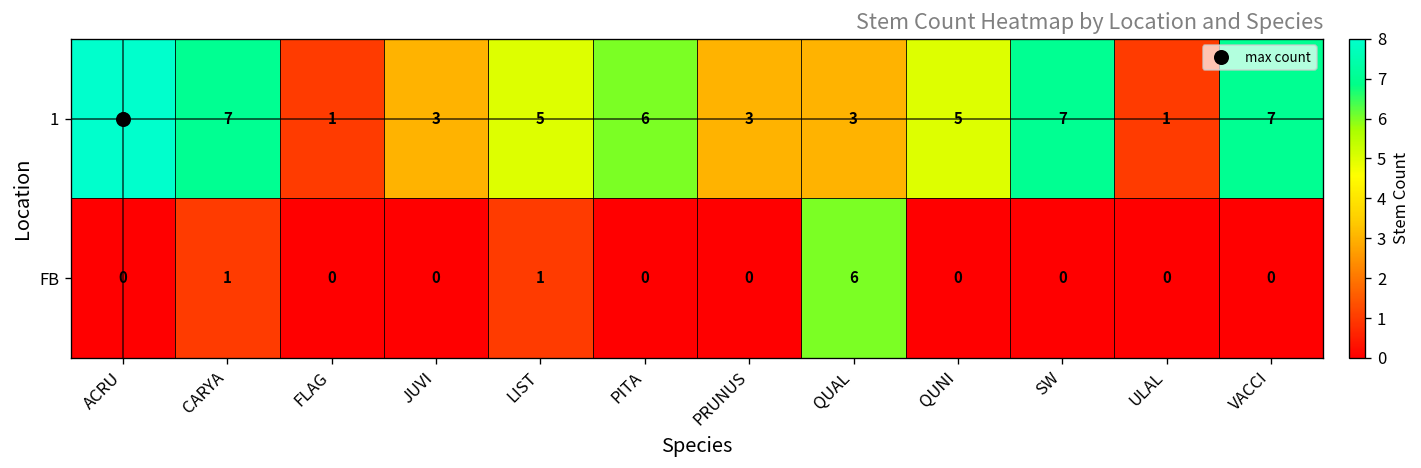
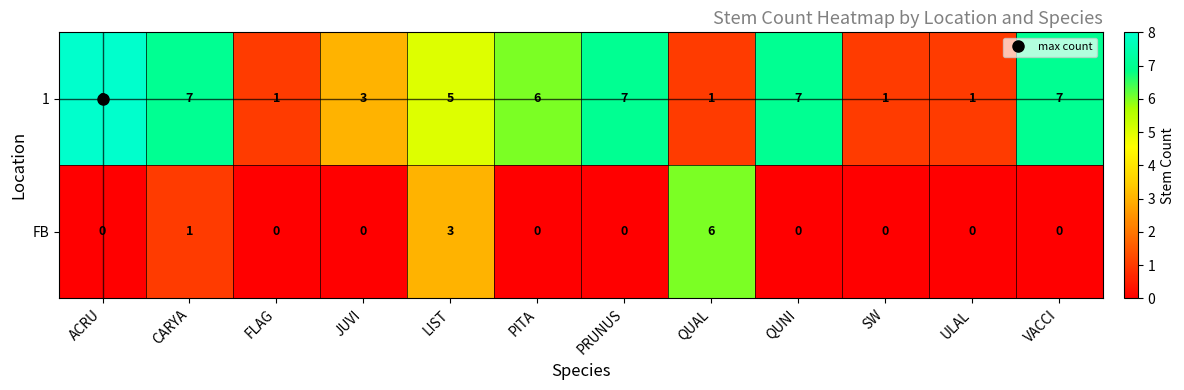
  {
    "1": {
      "CARYA": 7,
      "FLAG": 1,
      "JUVI": 3,
      "LIST": 5,
      "PITA": 6,
-     "PRUNUS": 3,
-     "QUAL": 3,
-     "QUNI": 5,
-     "SW": 7,
+     "PRUNUS": 7,
+     "QUAL": 1,
+     "QUNI": 7,
+     "SW": 1,
      "ULAL": 1,
      "VACCI": 7
    },
    "FB": {
      "ACRU": 0,
      "CARYA": 1,
      "FLAG": 0,
      "JUVI": 0,
-     "LIST": 1,
+     "LIST": 3,
      "PITA": 0,
      "PRUNUS": 0,
      "QUAL": 6,
      "QUNI": 0,
      "SW": 0,
      "ULAL": 0,
      "VACCI": 0
    }
  }
